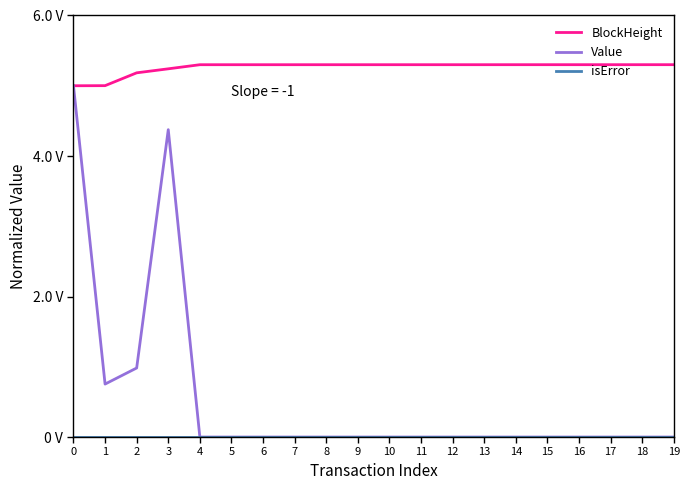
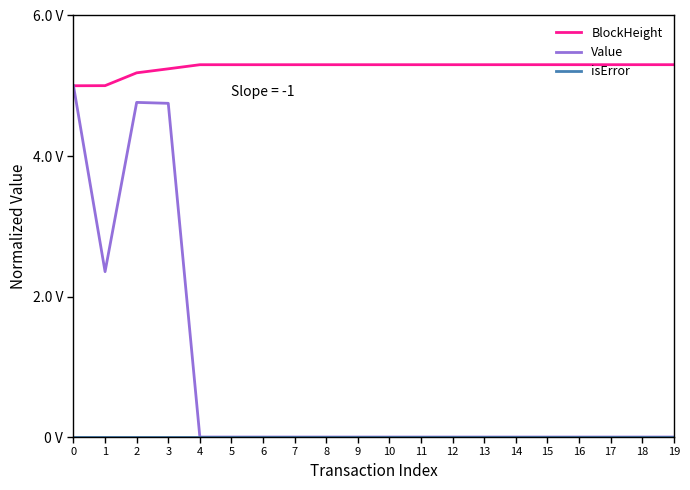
  {
    "BlockHeight": {
      "1": "5.0 V",
      "2": "5.2 V",
      "3": "5.2 V",
      "4": "5.3 V",
      "8": "5.3 V",
      "9": "5.3 V",
      "10": "5.3 V",
      "11": "5.3 V",
      "12": "5.3 V",
      "13": "5.3 V",
      "14": "5.3 V",
      "15": "5.3 V",
      "16": "5.3 V",
      "17": "5.3 V",
      "18": "5.3 V",
      "19": "5.3 V"
    },
    "Value": {
-     "1": "0.8 V",
-     "2": "1.0 V",
-     "3": "4.4 V"
+     "1": "2.4 V",
+     "2": "4.8 V",
+     "3": "4.8 V"
    },
    "isError": {
      "0": "0.0 V",
      "1": "0.0 V",
      "2": "0.0 V",
      "3": "0.0 V"
    }
  }
